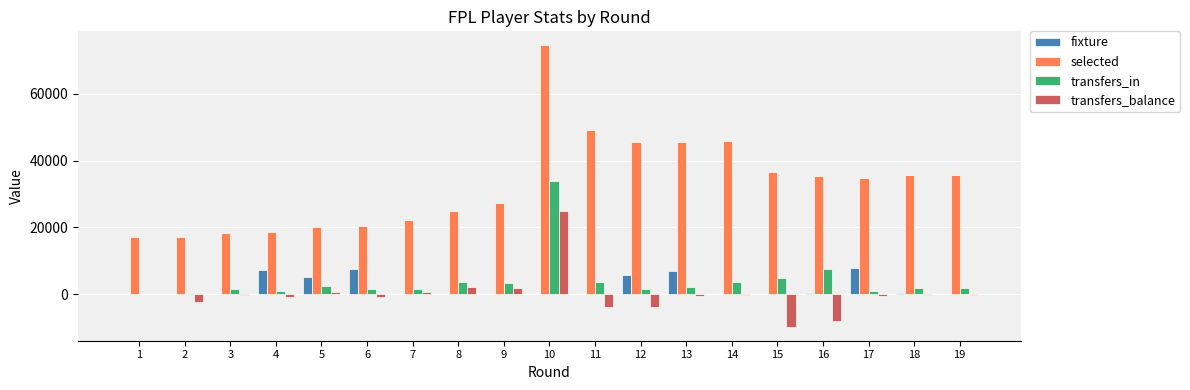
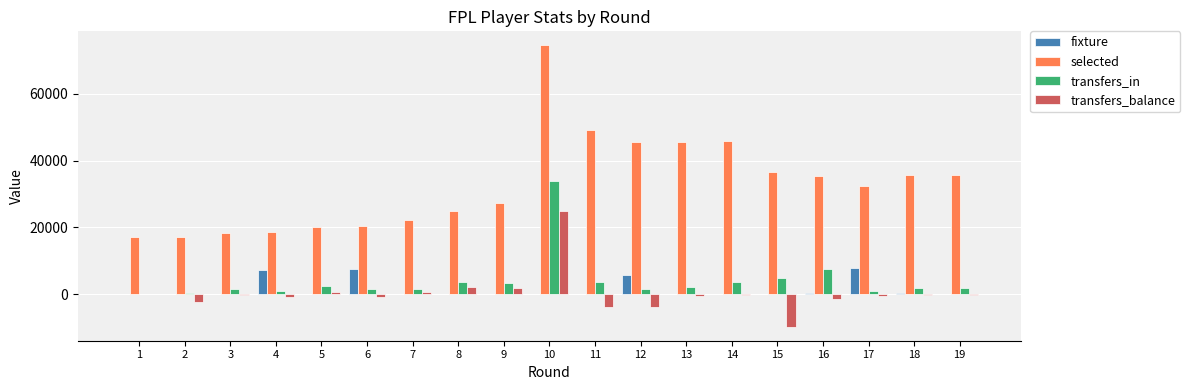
  {
    "fixture": {
      "4": 7000,
-     "5": 5000,
+     "5": 0,
      "6": 8000,
      "12": 6000,
-     "13": 7000,
+     "13": 0,
      "17": 8000
    },
    "selected": {
      "1": 17000,
      "2": 17000,
      "3": 18000,
      "4": 18000,
      "5": 20000,
      "6": 20000,
      "7": 22000,
      "8": 25000,
      "9": 27000,
      "10": 75000,
      "11": 49000,
      "12": 46000,
      "13": 46000,
      "14": 46000,
      "15": 37000,
      "16": 35000,
-     "17": 35000,
+     "17": 32000,
      "18": 36000,
      "19": 36000
    },
    "transfers_in": {
      "1": 0,
      "3": 1000,
      "4": 1000,
      "5": 2000,
      "6": 1000,
      "7": 2000,
      "8": 4000,
      "9": 3000,
      "10": 34000,
      "11": 4000,
      "12": 2000,
      "13": 2000,
      "14": 4000,
      "15": 5000,
      "16": 7000,
      "17": 1000,
      "18": 2000,
      "19": 2000
    },
    "transfers_balance": {
      "1": 0,
      "2": -2000,
      "4": -1000,
      "6": -1000,
      "8": 2000,
      "9": 2000,
      "10": 25000,
      "11": -4000,
      "12": -4000,
      "15": -10000,
-     "16": -8000
+     "16": -1000
    }
  }
